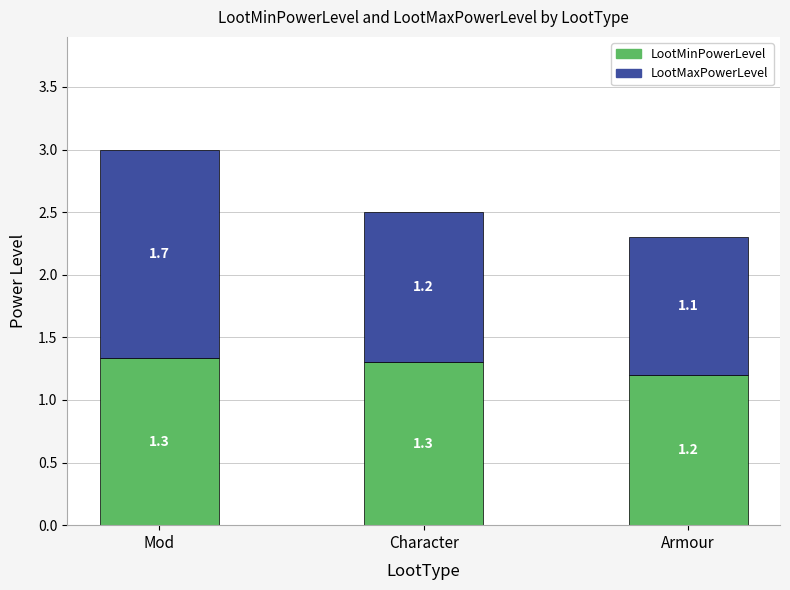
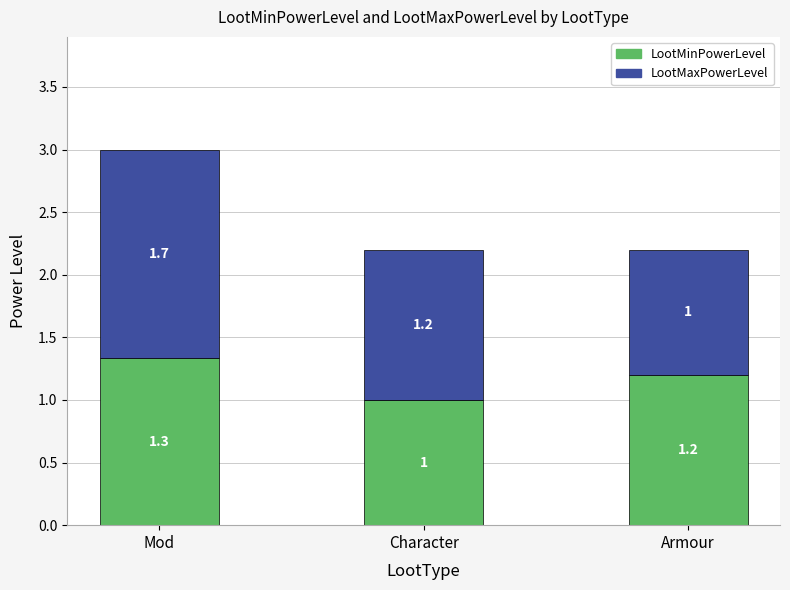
  {
    "LootMinPowerLevel": {
      "Mod": 1.3,
-     "Character": 1.3,
+     "Character": 1,
      "Armour": 1.2
    },
    "LootMaxPowerLevel": {
      "Mod": 1.7,
      "Character": 1.2,
-     "Armour": 1.1
+     "Armour": 1
    }
  }
